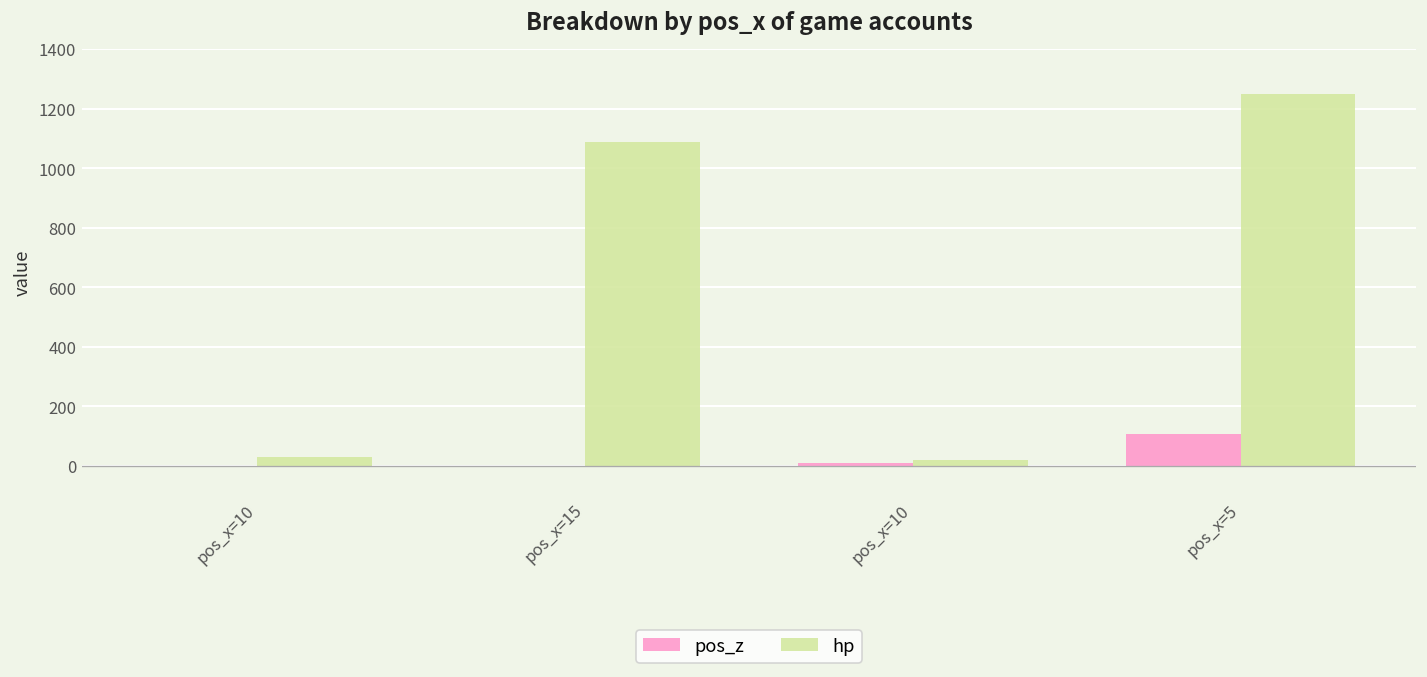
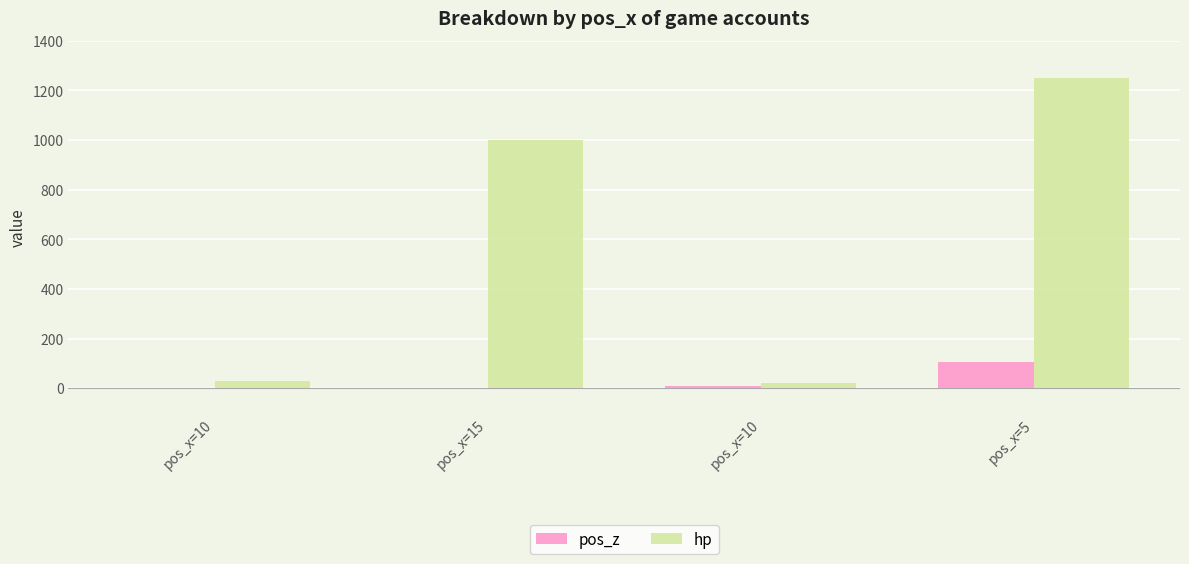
  {
    "pos_z": {
      "pos_x=5": 110
    },
    "hp": {
-     "pos_x=15": 1090,
+     "pos_x=15": 1000,
      "pos_x=5": 1250
    }
  }
